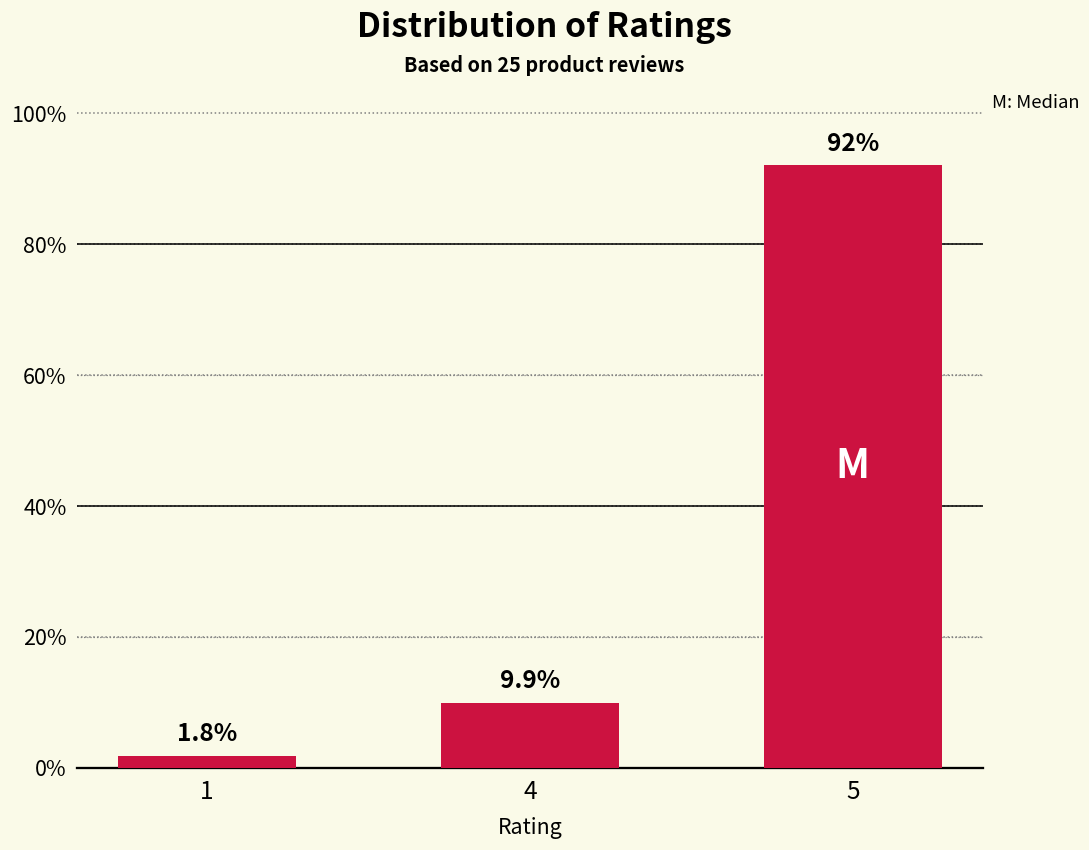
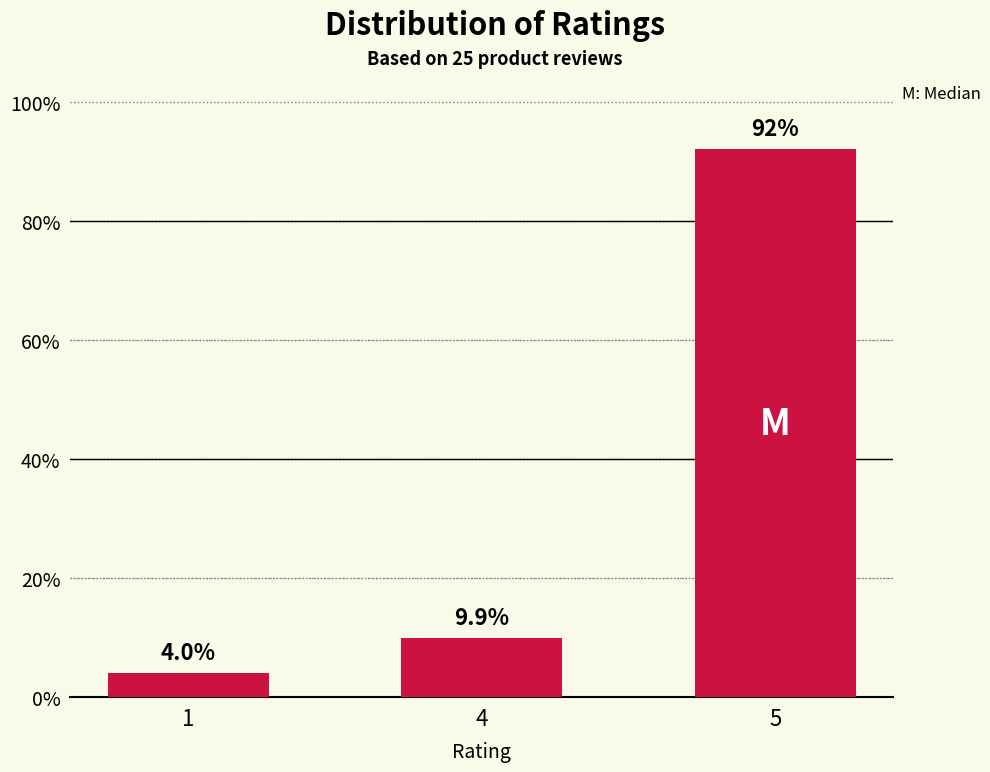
  {
-   "1": "1.8%",
+   "1": "4.0%",
    "4": "9.9%",
    "5": "92%"
  }
